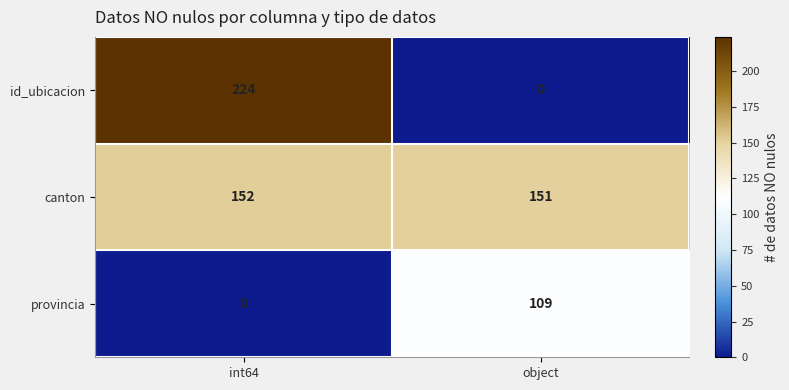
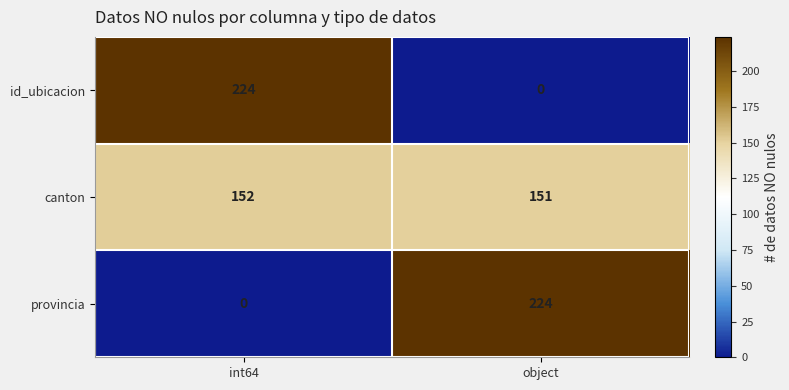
  {
    "id_ubicacion": {
      "int64": 224,
      "object": 0
    },
    "canton": {
      "int64": 152,
      "object": 151
    },
    "provincia": {
      "int64": 0,
-     "object": 109
+     "object": 224
    }
  }
